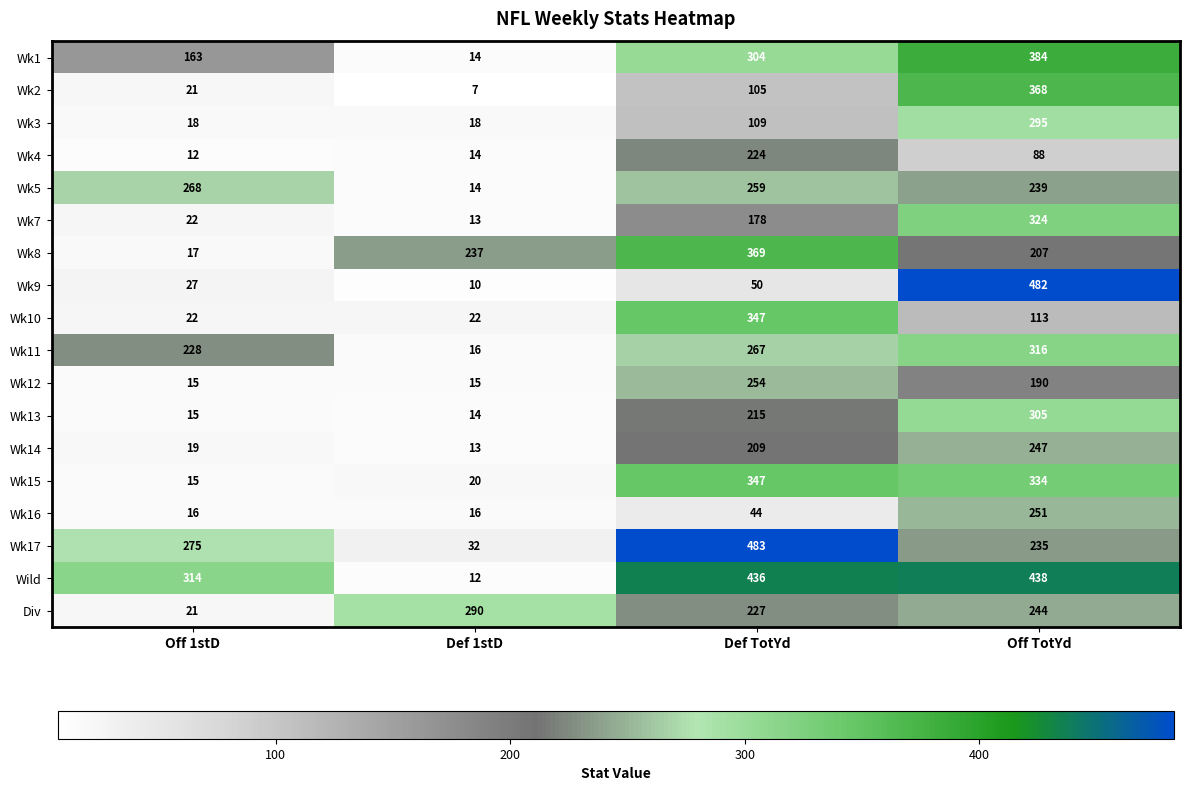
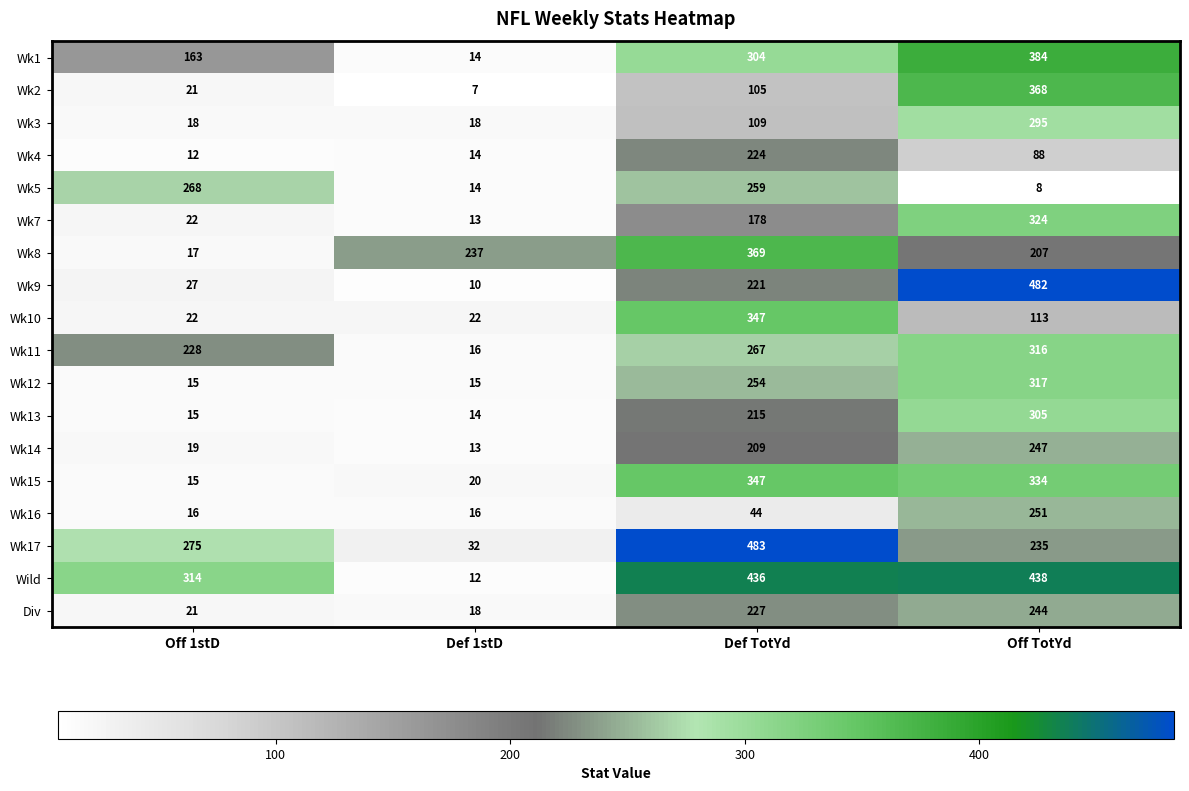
  {
    "Wk1": {
      "Off 1stD": 163,
      "Def 1stD": 14,
      "Def TotYd": 304,
      "Off TotYd": 384
    },
    "Wk2": {
      "Off 1stD": 21,
      "Def 1stD": 7,
      "Def TotYd": 105,
      "Off TotYd": 368
    },
    "Wk3": {
      "Off 1stD": 18,
      "Def 1stD": 18,
      "Def TotYd": 109,
      "Off TotYd": 295
    },
    "Wk4": {
      "Off 1stD": 12,
      "Def 1stD": 14,
      "Def TotYd": 224,
      "Off TotYd": 88
    },
    "Wk5": {
      "Off 1stD": 268,
      "Def 1stD": 14,
      "Def TotYd": 259,
-     "Off TotYd": 239
+     "Off TotYd": 8
    },
    "Wk7": {
      "Off 1stD": 22,
      "Def 1stD": 13,
      "Def TotYd": 178,
      "Off TotYd": 324
    },
    "Wk8": {
      "Off 1stD": 17,
      "Def 1stD": 237,
      "Def TotYd": 369,
      "Off TotYd": 207
    },
    "Wk9": {
      "Off 1stD": 27,
      "Def 1stD": 10,
-     "Def TotYd": 50,
+     "Def TotYd": 221,
      "Off TotYd": 482
    },
    "Wk10": {
      "Off 1stD": 22,
      "Def 1stD": 22,
      "Def TotYd": 347,
      "Off TotYd": 113
    },
    "Wk11": {
      "Off 1stD": 228,
      "Def 1stD": 16,
      "Def TotYd": 267,
      "Off TotYd": 316
    },
    "Wk12": {
      "Off 1stD": 15,
      "Def 1stD": 15,
      "Def TotYd": 254,
-     "Off TotYd": 190
+     "Off TotYd": 317
    },
    "Wk13": {
      "Off 1stD": 15,
      "Def 1stD": 14,
      "Def TotYd": 215,
      "Off TotYd": 305
    },
    "Wk14": {
      "Off 1stD": 19,
      "Def 1stD": 13,
      "Def TotYd": 209,
      "Off TotYd": 247
    },
    "Wk15": {
      "Off 1stD": 15,
      "Def 1stD": 20,
      "Def TotYd": 347,
      "Off TotYd": 334
    },
    "Wk16": {
      "Off 1stD": 16,
      "Def 1stD": 16,
      "Def TotYd": 44,
      "Off TotYd": 251
    },
    "Wk17": {
      "Off 1stD": 275,
      "Def 1stD": 32,
      "Def TotYd": 483,
      "Off TotYd": 235
    },
    "Wild": {
      "Off 1stD": 314,
      "Def 1stD": 12,
      "Def TotYd": 436,
      "Off TotYd": 438
    },
    "Div": {
      "Off 1stD": 21,
-     "Def 1stD": 290,
+     "Def 1stD": 18,
      "Def TotYd": 227,
      "Off TotYd": 244
    }
  }
